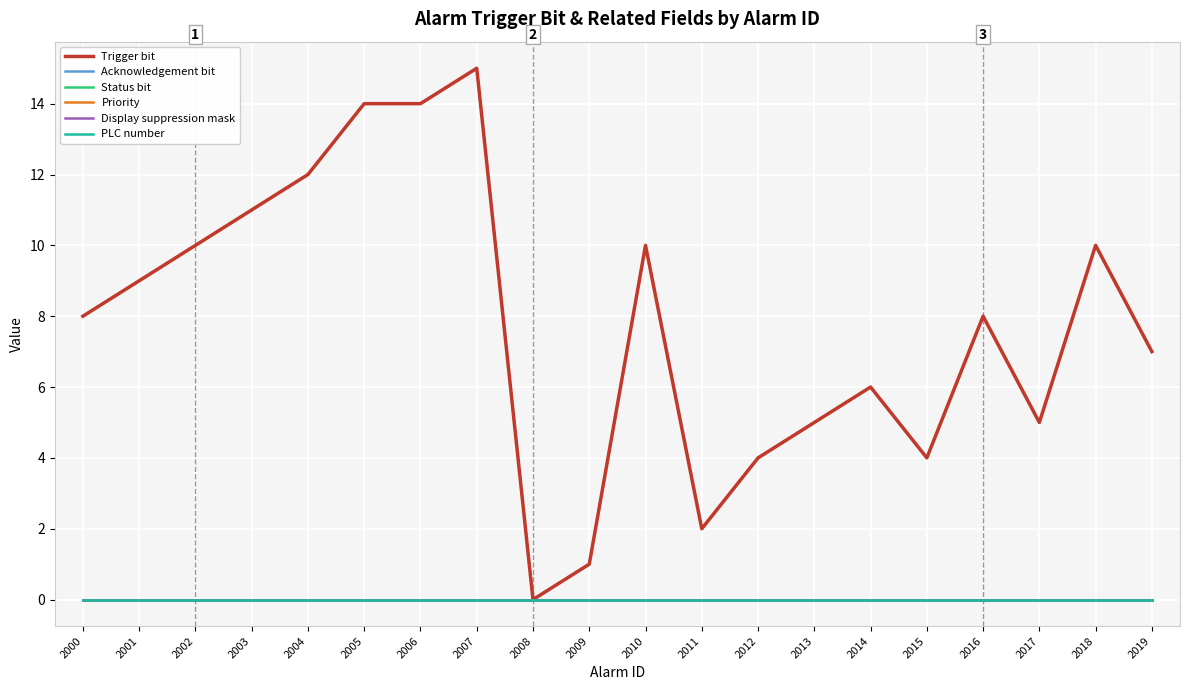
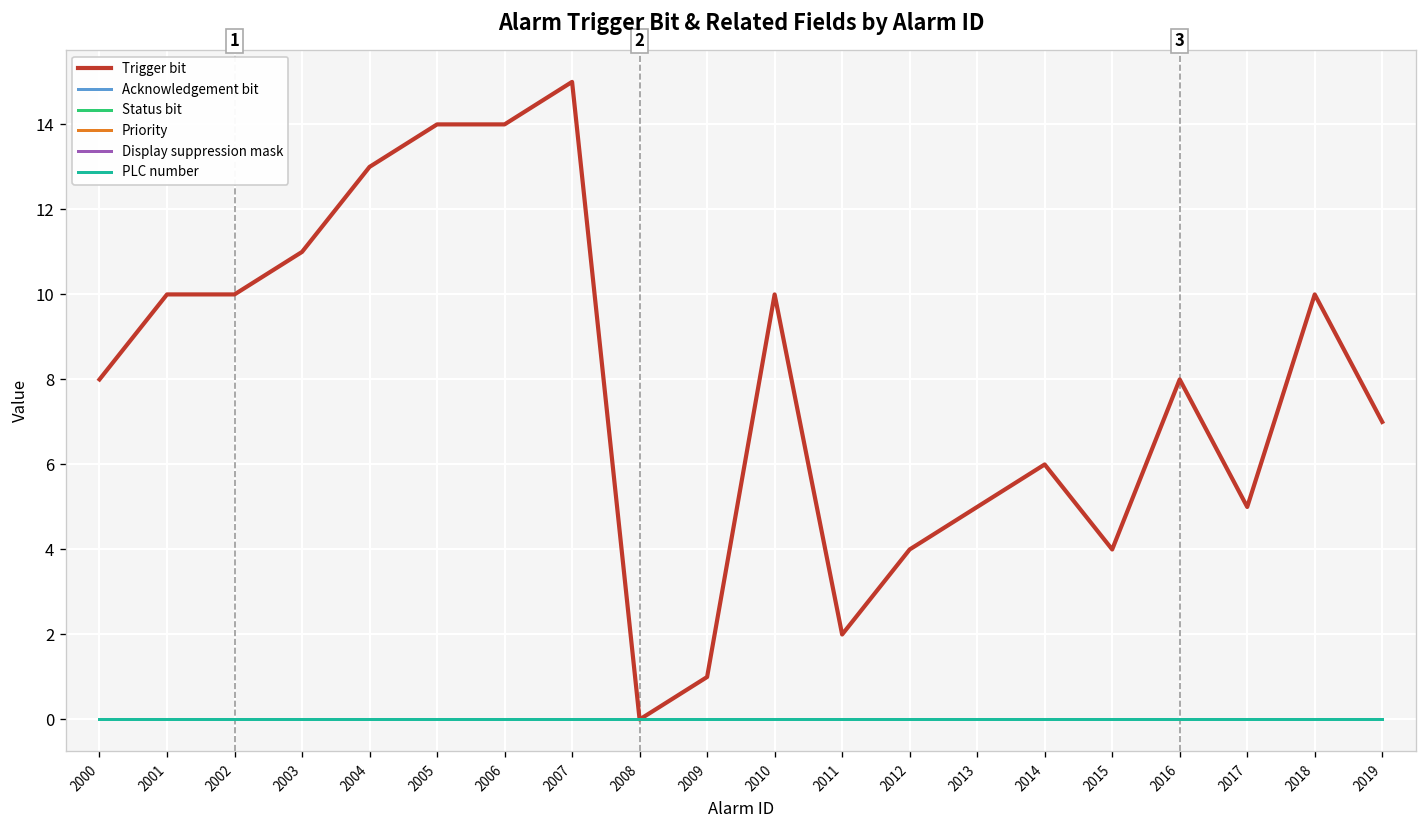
  {
    "Trigger bit": {
      "2000": 8,
-     "2001": 9,
+     "2001": 10,
      "2002": 10,
      "2003": 11,
-     "2004": 12,
+     "2004": 13,
      "2005": 14,
      "2006": 14,
      "2007": 15,
      "2009": 1,
      "2010": 10,
      "2011": 2,
      "2012": 4,
      "2013": 5,
      "2014": 6,
      "2015": 4,
      "2016": 8,
      "2017": 5,
      "2018": 10,
      "2019": 7
    },
    "PLC number": {
      "2000": 0,
      "2001": 0,
      "2002": 0,
      "2003": 0,
      "2004": 0,
      "2005": 0,
      "2006": 0,
      "2007": 0,
      "2009": 0,
      "2010": 0,
      "2011": 0,
      "2012": 0,
      "2013": 0,
      "2014": 0,
      "2015": 0,
      "2016": 0,
      "2017": 0,
      "2018": 0,
      "2019": 0
    }
  }
